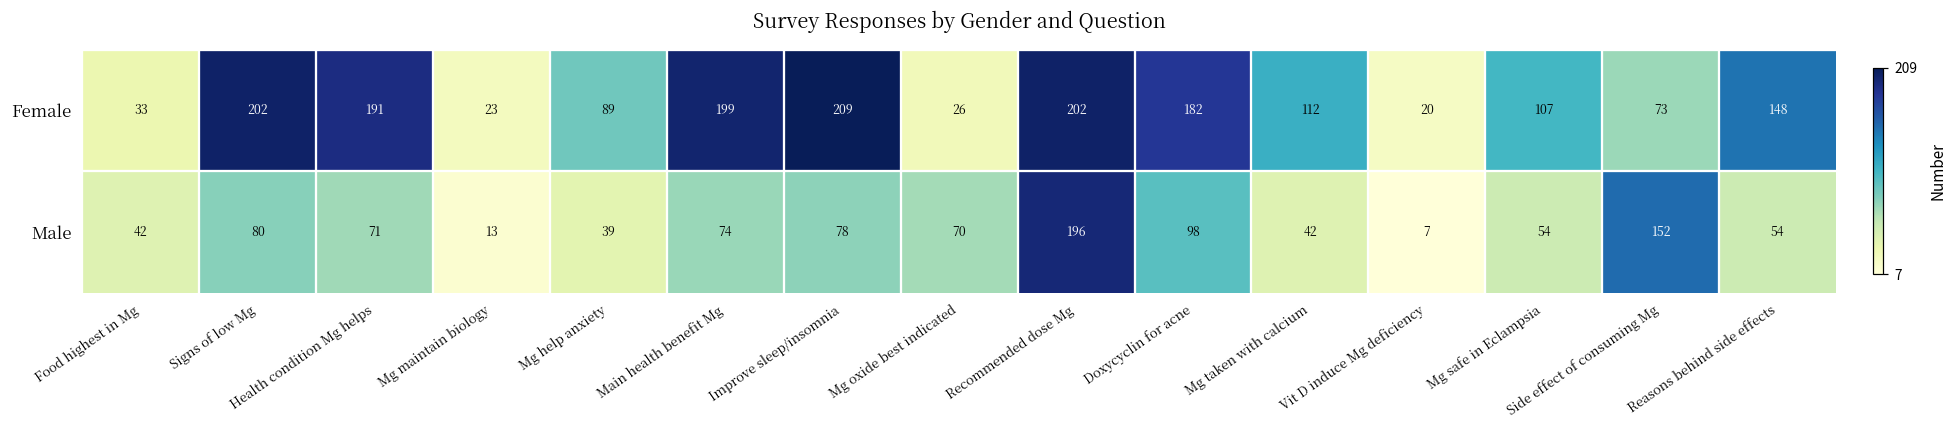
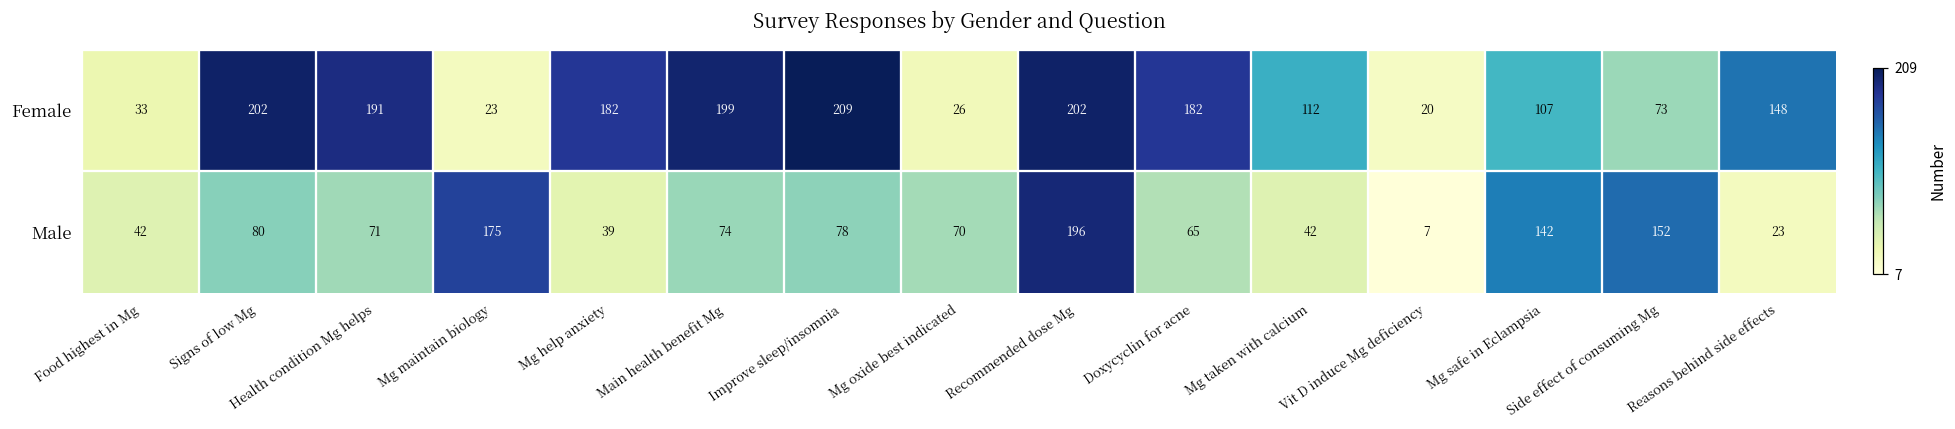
  {
    "Female": {
      "Food highest in Mg": 33,
      "Signs of low Mg": 202,
      "Health condition Mg helps": 191,
      "Mg maintain biology": 23,
-     "Mg help anxiety": 89,
+     "Mg help anxiety": 182,
      "Main health benefit Mg": 199,
      "Improve sleep/insomnia": 209,
      "Mg oxide best indicated": 26,
      "Recommended dose Mg": 202,
      "Doxycyclin for acne": 182,
      "Mg taken with calcium": 112,
      "Vit D induce Mg deficiency": 20,
      "Mg safe in Eclampsia": 107,
      "Side effect of consuming Mg": 73,
      "Reasons behind side effects": 148
    },
    "Male": {
      "Food highest in Mg": 42,
      "Signs of low Mg": 80,
      "Health condition Mg helps": 71,
-     "Mg maintain biology": 13,
+     "Mg maintain biology": 175,
      "Mg help anxiety": 39,
      "Main health benefit Mg": 74,
      "Improve sleep/insomnia": 78,
      "Mg oxide best indicated": 70,
      "Recommended dose Mg": 196,
-     "Doxycyclin for acne": 98,
+     "Doxycyclin for acne": 65,
      "Mg taken with calcium": 42,
      "Vit D induce Mg deficiency": 7,
-     "Mg safe in Eclampsia": 54,
+     "Mg safe in Eclampsia": 142,
      "Side effect of consuming Mg": 152,
-     "Reasons behind side effects": 54
+     "Reasons behind side effects": 23
    }
  }
